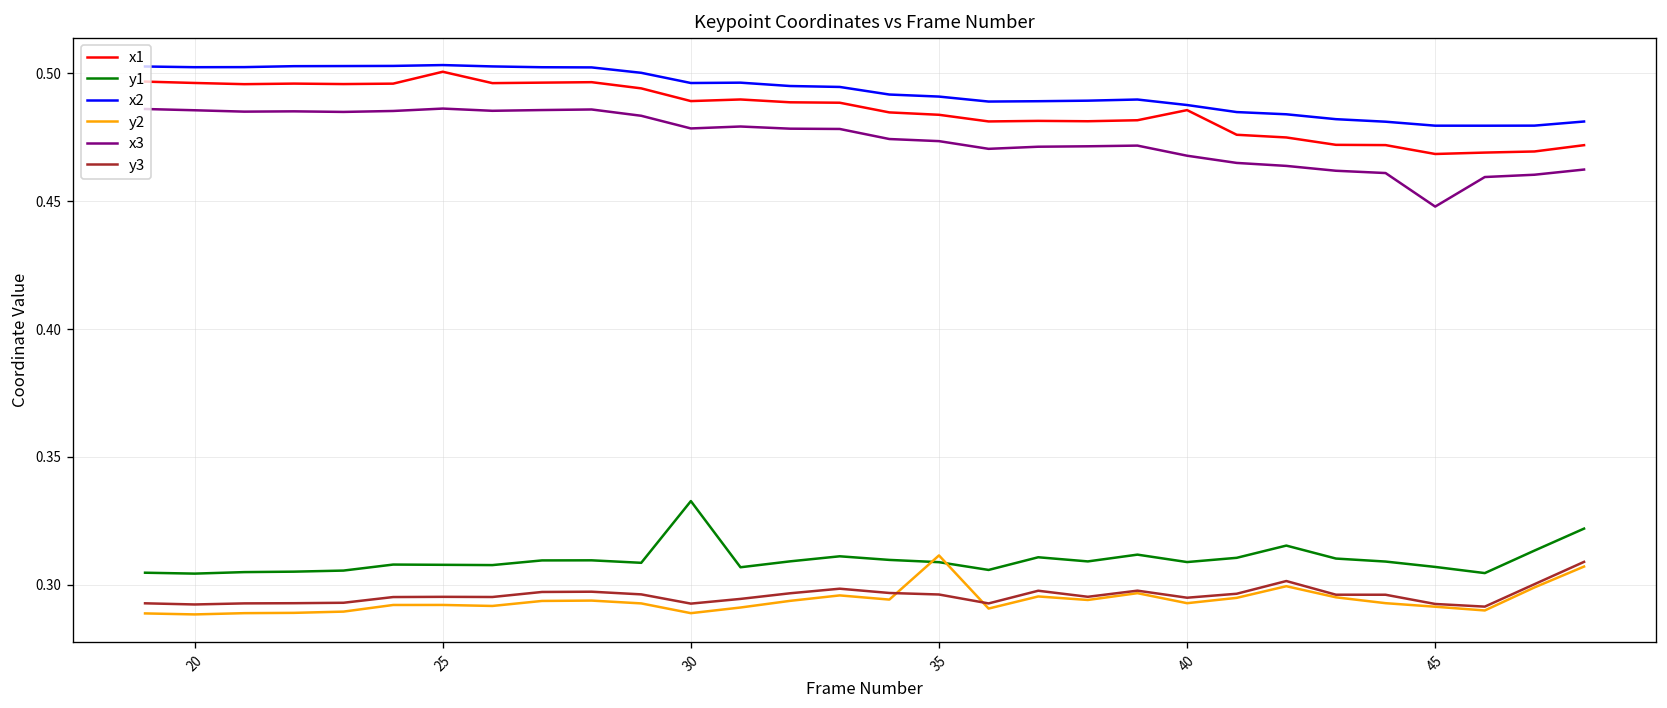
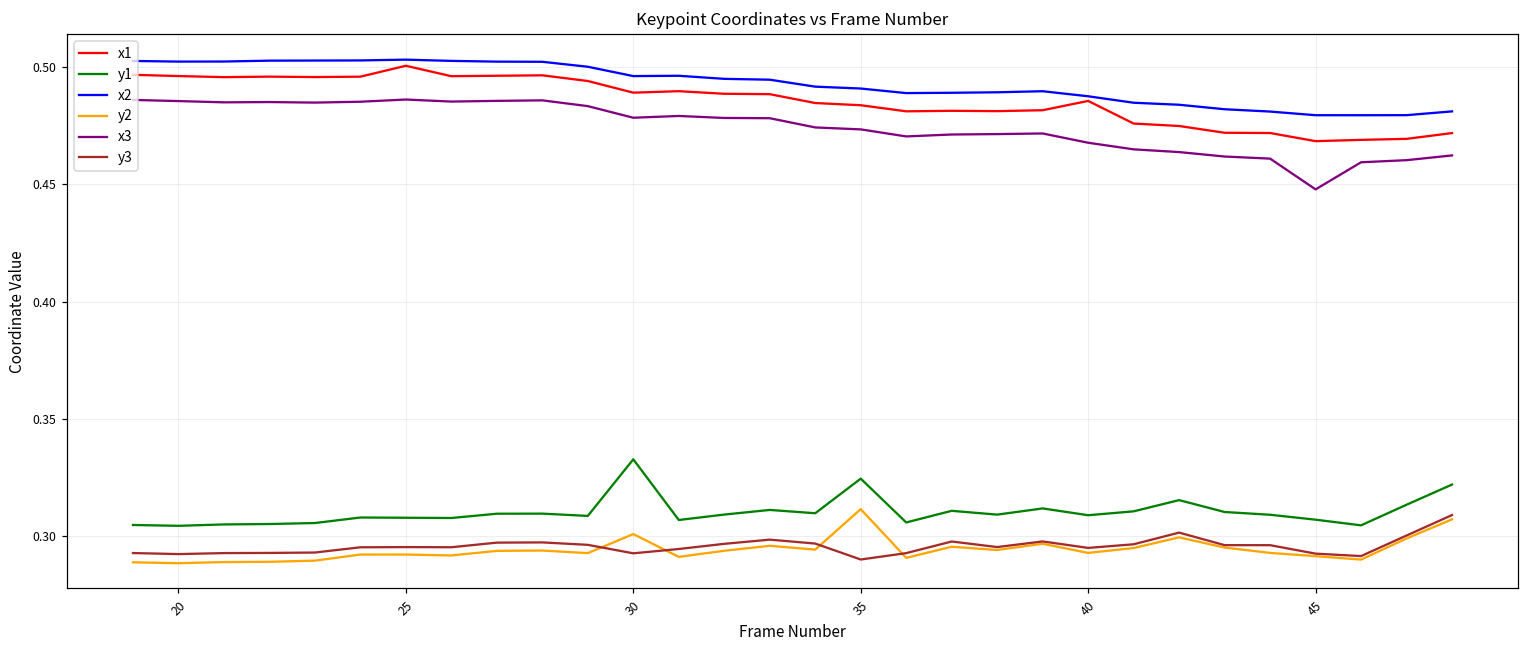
  {
    "x1": {
      "20": 0.496,
      "25": 0.501,
      "30": 0.489,
      "35": 0.484,
      "40": 0.486,
      "45": 0.468
    },
    "y1": {
      "20": 0.304,
      "25": 0.308,
      "30": 0.333,
-     "35": 0.309,
+     "35": 0.325,
      "40": 0.309,
      "45": 0.307
    },
    "x2": {
      "20": 0.502,
      "25": 0.503,
      "30": 0.496,
      "35": 0.491,
      "40": 0.488,
      "45": 0.479
    },
    "y2": {
      "20": 0.288,
      "25": 0.292,
-     "30": 0.289,
+     "30": 0.301,
      "35": 0.312,
      "40": 0.293
    },
    "x3": {
      "20": 0.486,
      "25": 0.486,
      "30": 0.478,
      "35": 0.473,
      "40": 0.468,
      "45": 0.448
    },
    "y3": {
      "20": 0.292,
      "25": 0.295,
      "30": 0.293,
-     "35": 0.296,
+     "35": 0.290,
      "40": 0.295
    }
  }
